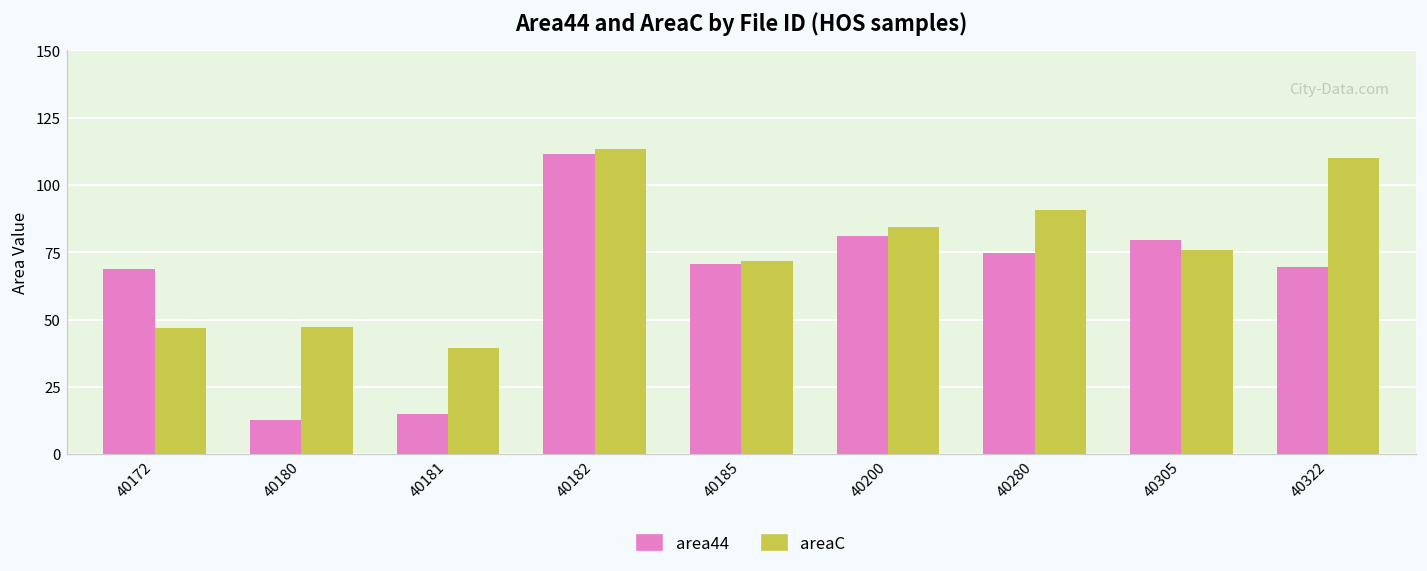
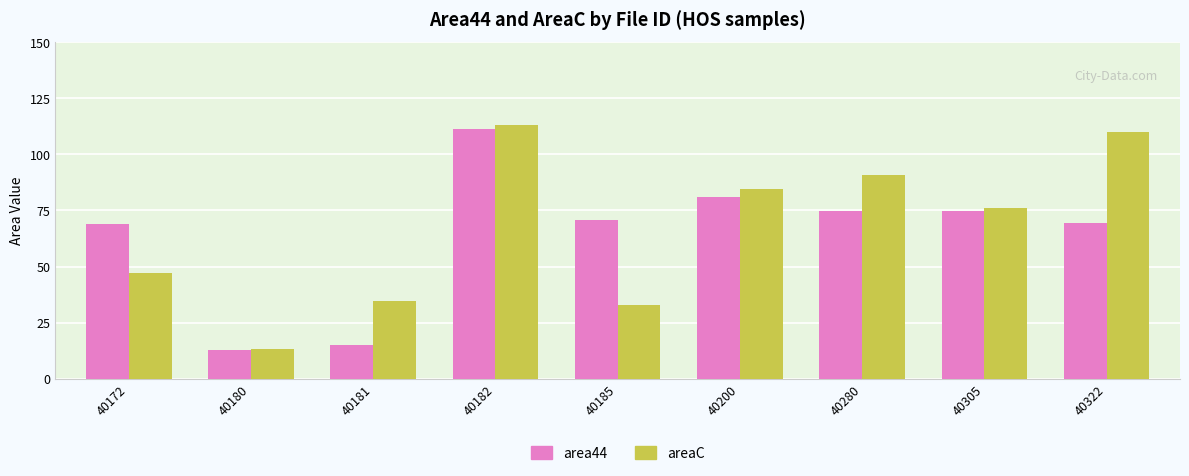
  {
    "area44": {
      "40172": 69,
      "40180": 13,
      "40181": 15,
      "40182": 112,
      "40185": 71,
      "40200": 81,
      "40280": 75,
-     "40305": 80,
+     "40305": 75,
      "40322": 70
    },
    "areaC": {
      "40172": 47,
-     "40180": 47,
-     "40181": 39,
+     "40180": 13,
+     "40181": 35,
      "40182": 113,
-     "40185": 72,
+     "40185": 33,
      "40200": 84,
      "40280": 91,
      "40305": 76,
      "40322": 110
    }
  }
